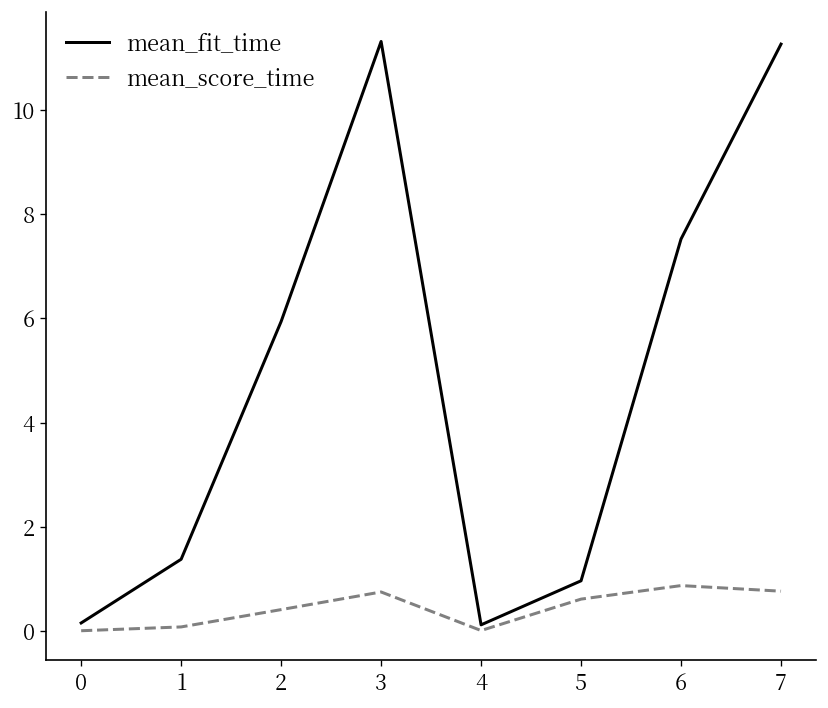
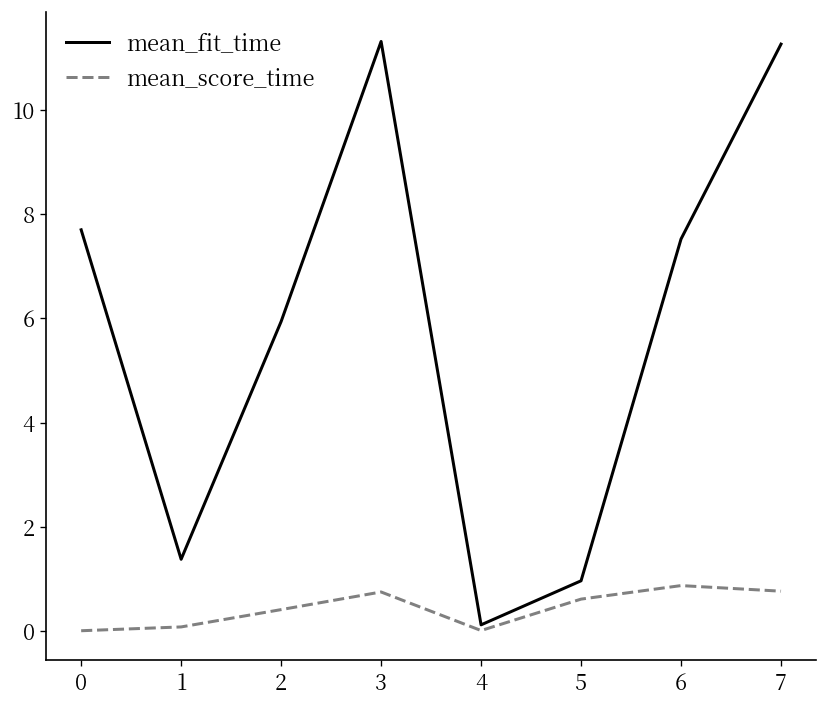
  {
    "mean_fit_time": {
-     "0": 0.2,
+     "0": 7.7,
      "1": 1.4,
      "2": 5.9,
      "3": 11.3,
      "4": 0.1,
      "5": 1.0,
      "6": 7.5,
      "7": 11.3
    },
    "mean_score_time": {
      "0": 0.0,
      "1": 0.1,
      "2": 0.4,
      "3": 0.8,
      "4": 0.0,
      "5": 0.6,
      "6": 0.9,
      "7": 0.8
    }
  }
